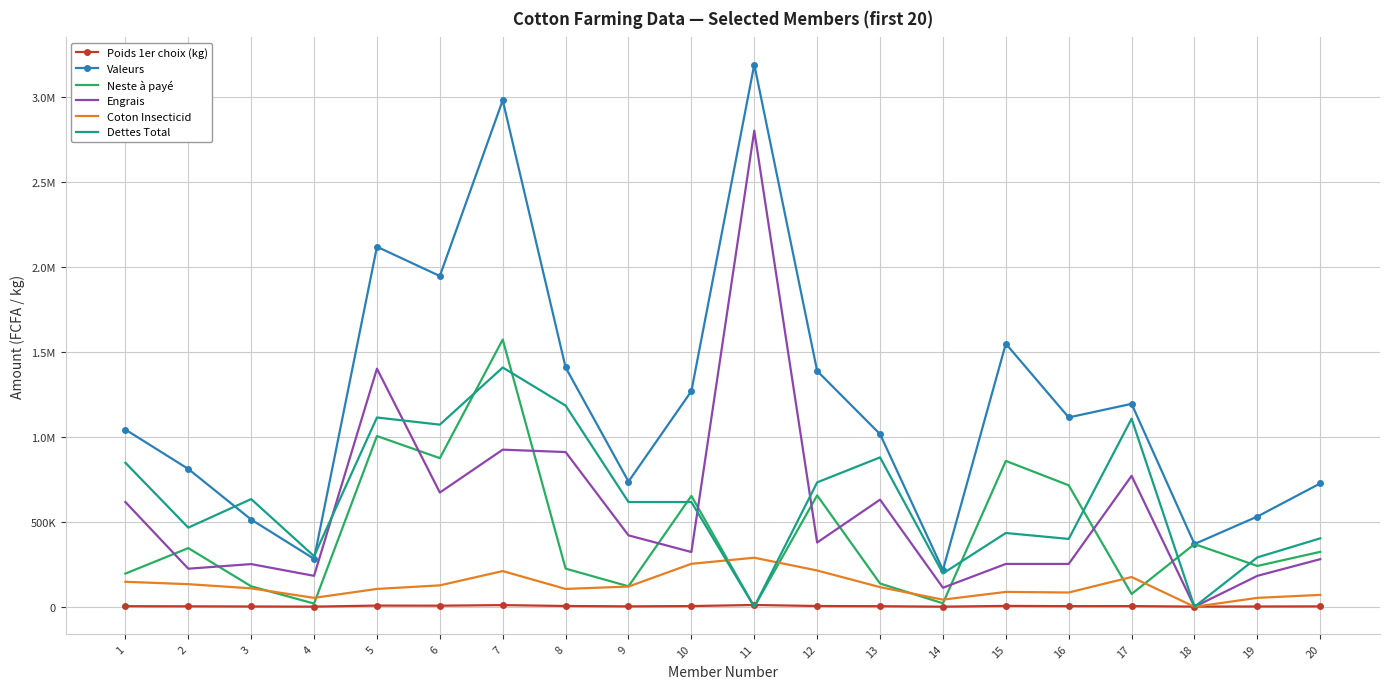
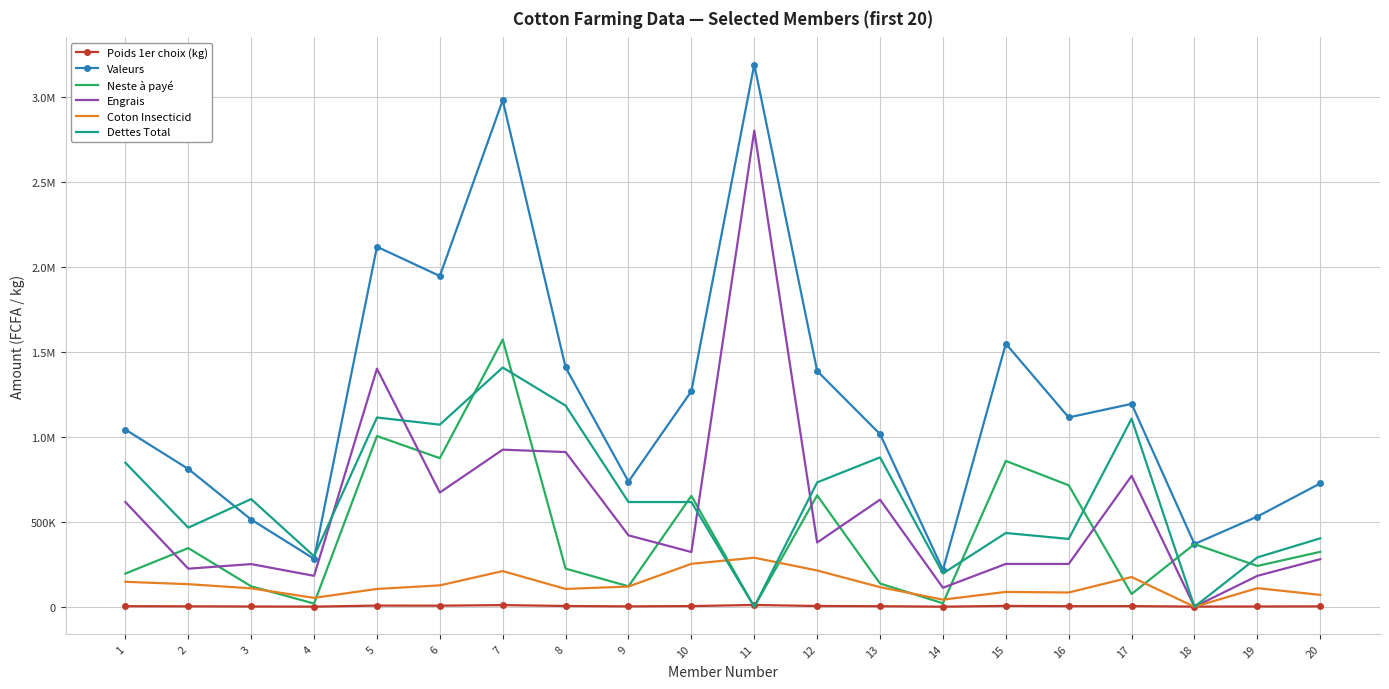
  {
    "Poids 1er choix (kg)": {
      "1": 0,
      "2": 0,
      "3": 0,
      "4": 0,
      "5": 10000,
      "6": 10000,
      "7": 10000,
      "8": 0,
      "9": 0,
      "10": 0,
      "12": 0,
      "13": 0,
      "14": 0,
      "15": 10000,
      "16": 0,
      "17": 0,
      "19": 0,
      "20": 0
    },
    "Valeurs": {
      "1": 1040000,
      "2": 810000,
      "3": 510000,
      "4": 280000,
      "5": 2120000,
      "6": 1950000,
      "7": 2980000,
      "8": 1410000,
      "9": 740000,
      "10": 1270000,
      "11": 3190000,
      "12": 1390000,
      "13": 1020000,
      "14": 220000,
      "15": 1550000,
      "16": 1110000,
      "17": 1190000,
      "19": 530000,
      "20": 730000
    },
    "Engrais": {
      "1": 620000,
      "2": 220000,
      "3": 250000,
      "4": 180000,
      "5": 1400000,
      "6": 670000,
      "7": 920000,
      "8": 910000,
      "9": 420000,
      "10": 320000,
      "11": 2800000,
      "12": 380000,
      "13": 630000,
      "14": 110000,
      "15": 250000,
      "16": 250000,
      "17": 770000,
      "19": 180000,
      "20": 280000
    },
    "Coton Insecticid": {
      "1": 150000,
      "2": 130000,
      "4": 50000,
      "5": 110000,
      "6": 130000,
      "7": 210000,
      "8": 110000,
      "10": 250000,
      "11": 290000,
      "12": 210000,
      "13": 120000,
      "14": 40000,
      "15": 90000,
      "16": 80000,
      "17": 180000,
-     "19": 50000,
+     "19": 110000,
      "20": 70000
    }
  }
